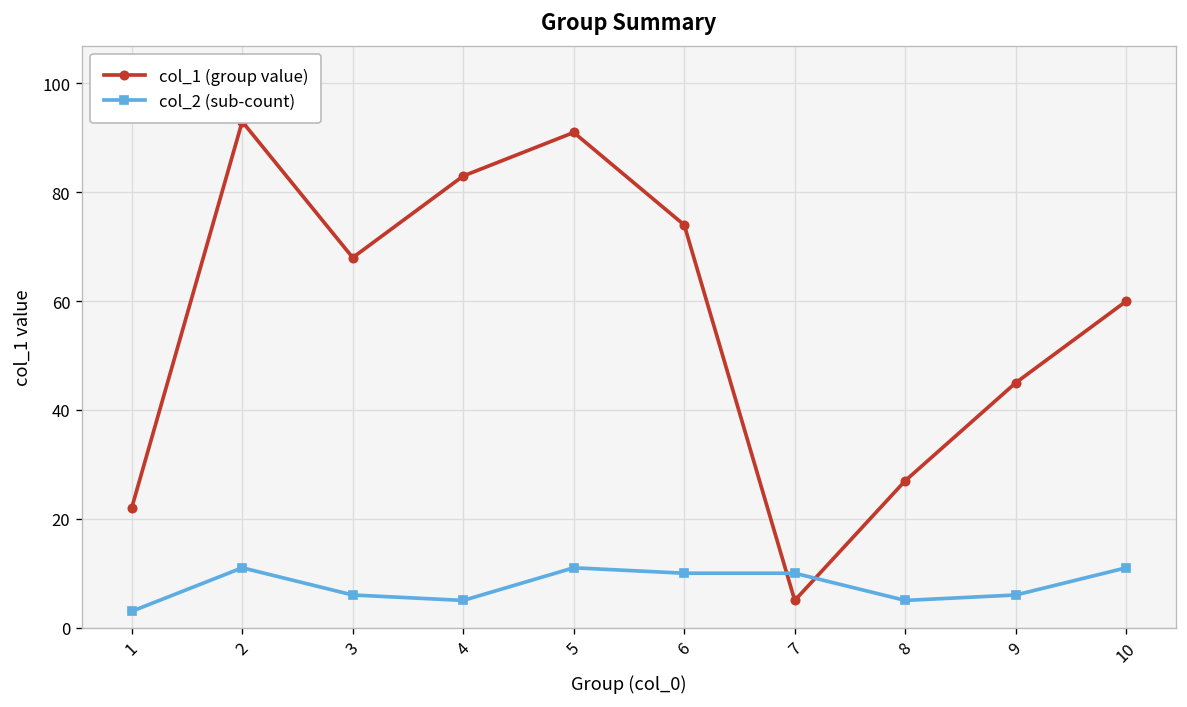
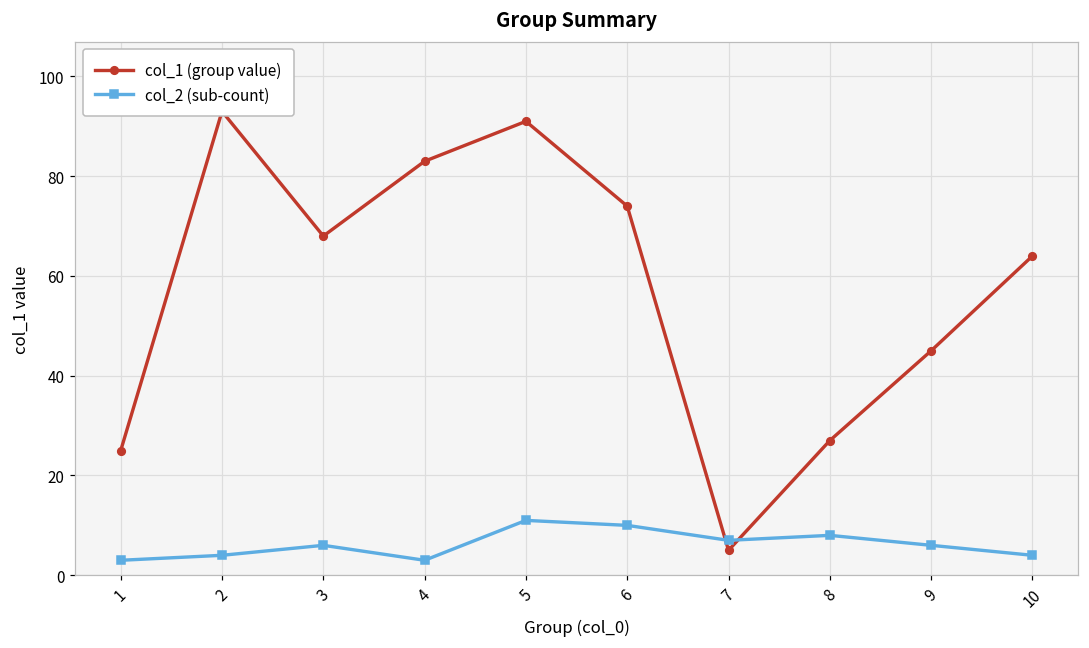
  {
    "col_1 (group value)": {
-     "1": 22,
+     "1": 25,
      "3": 68,
      "4": 83,
      "5": 91,
      "6": 74,
      "7": 5,
      "8": 27,
      "9": 45,
-     "10": 60
+     "10": 64
    },
    "col_2 (sub-count)": {
      "1": 3,
-     "2": 11,
+     "2": 4,
      "3": 6,
-     "4": 5,
+     "4": 3,
      "5": 11,
      "6": 10,
-     "7": 10,
-     "8": 5,
+     "7": 7,
+     "8": 8,
      "9": 6,
-     "10": 11
+     "10": 4
    }
  }
